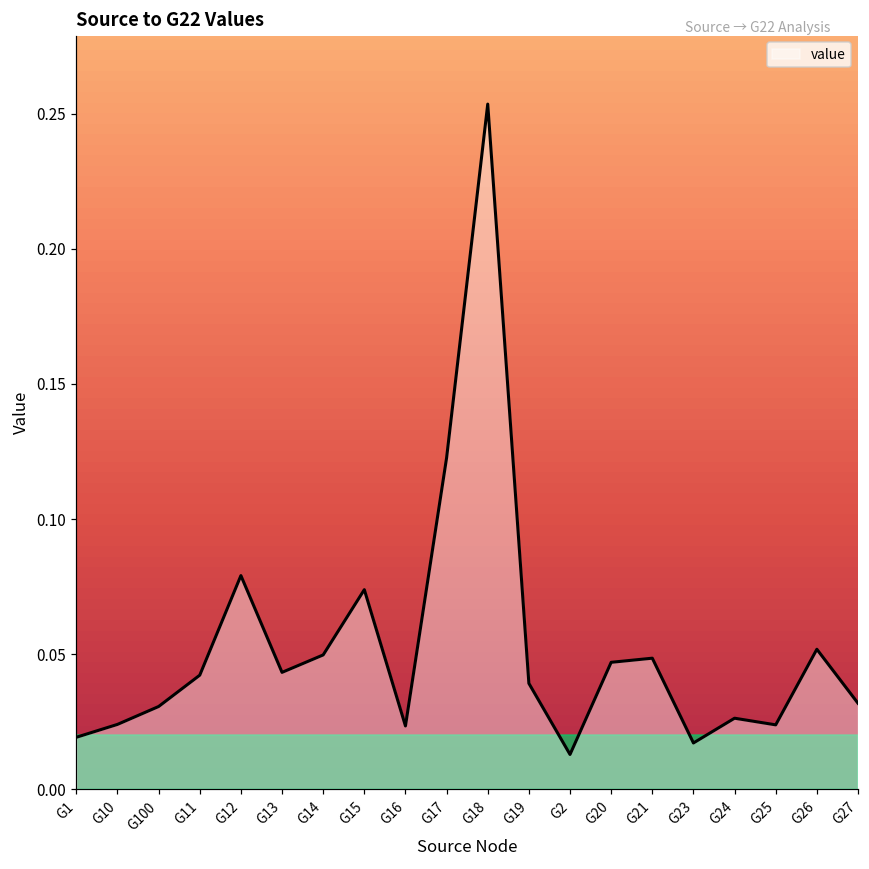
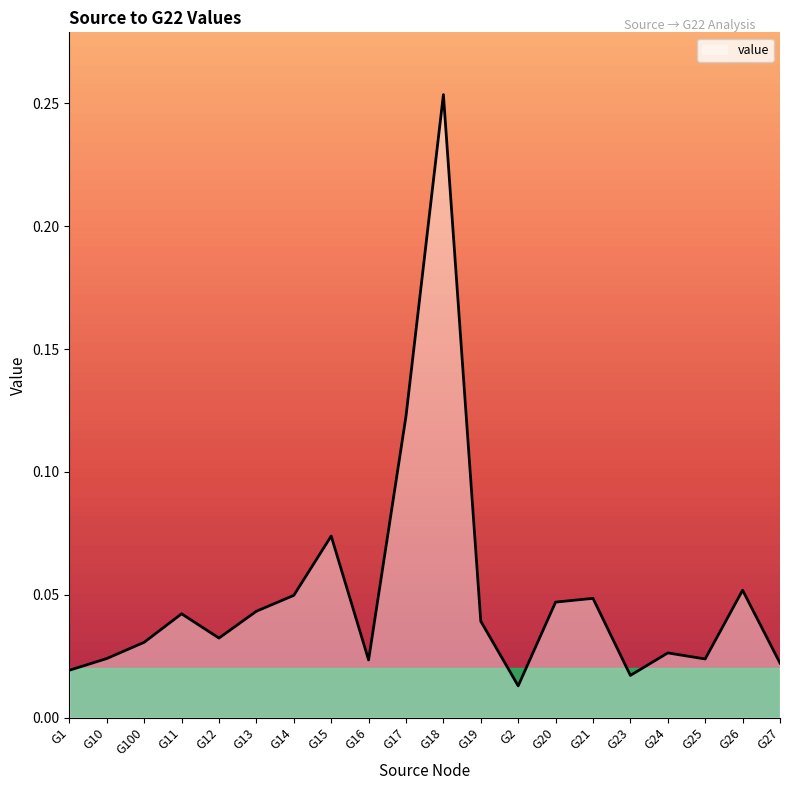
  {
    "G10": 0.024,
    "G100": 0.031,
    "G11": 0.042,
-   "G12": 0.079,
+   "G12": 0.032,
    "G13": 0.043,
    "G14": 0.050,
    "G15": 0.074,
    "G16": 0.023,
    "G17": 0.123,
    "G18": 0.254,
    "G19": 0.039,
    "G20": 0.047,
    "G21": 0.049,
    "G24": 0.026,
    "G25": 0.024,
    "G26": 0.052,
-   "G27": 0.032
+   "G27": 0.022
  }
